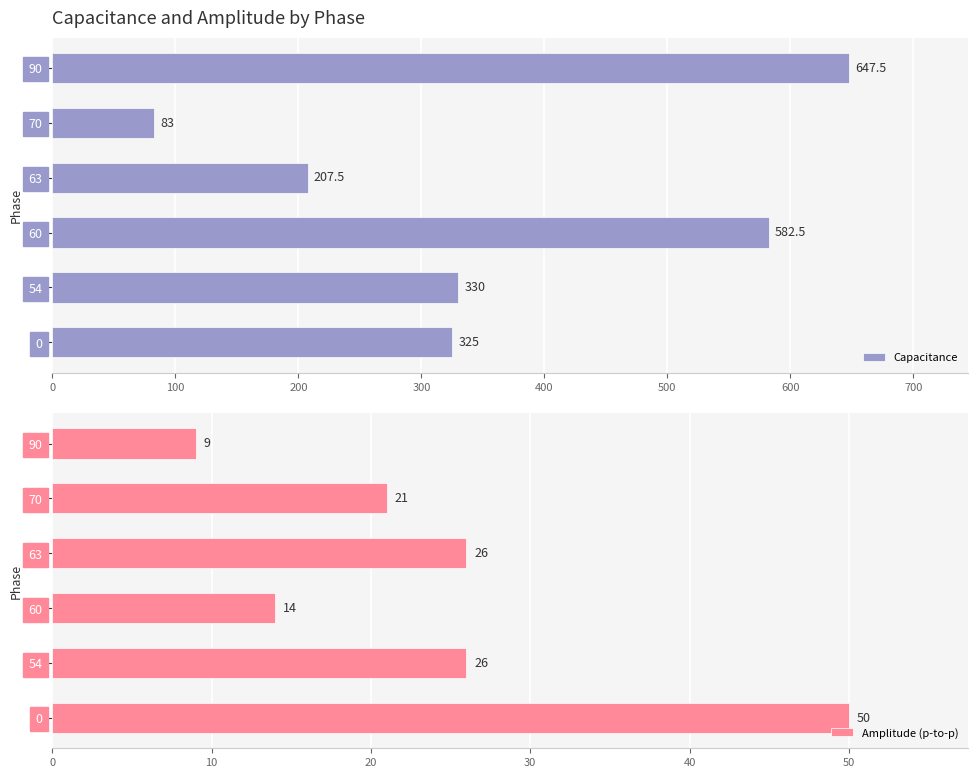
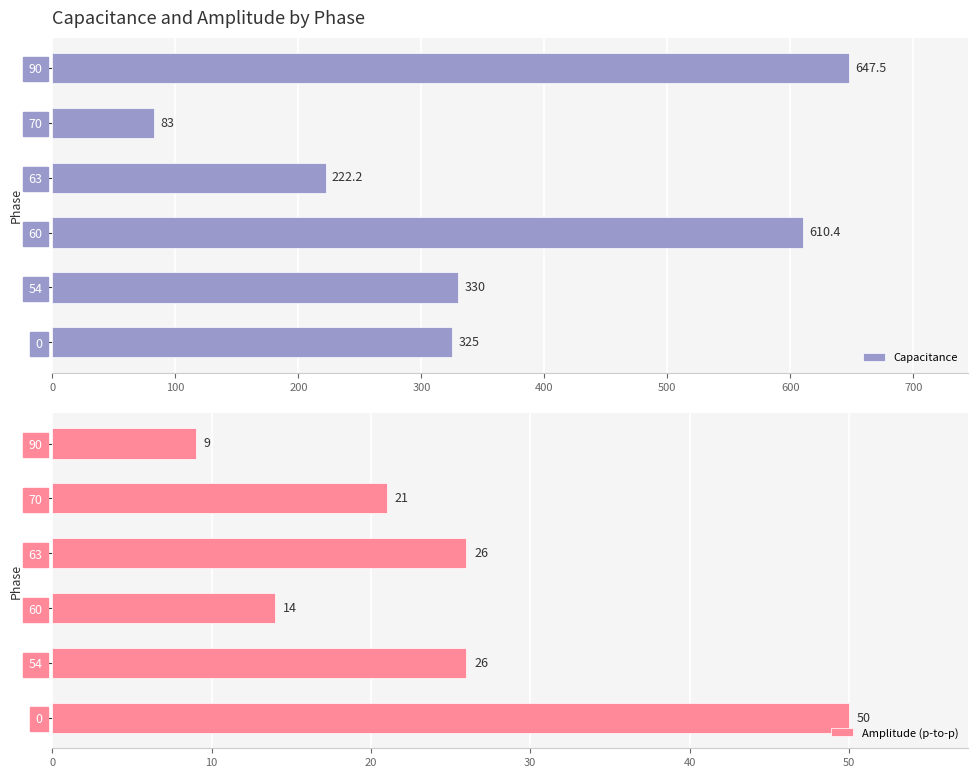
  {
    "Capacitance and Amplitude by Phase": {
      "90": 647.5,
      "70": 83,
-     "63": 207.5,
-     "60": 582.5,
+     "63": 222.2,
+     "60": 610.4,
      "54": 330,
      "0": 325
    }
  }
